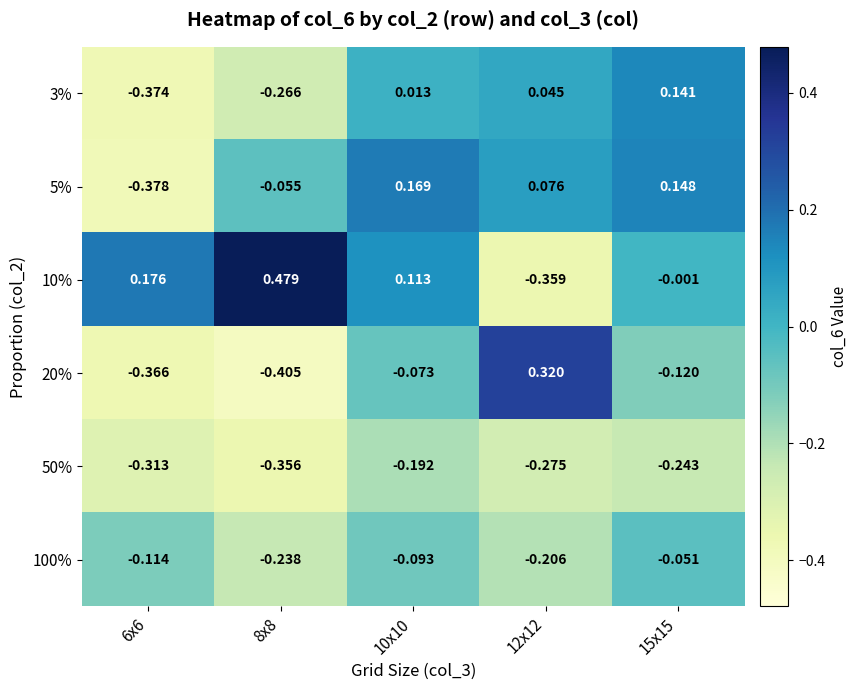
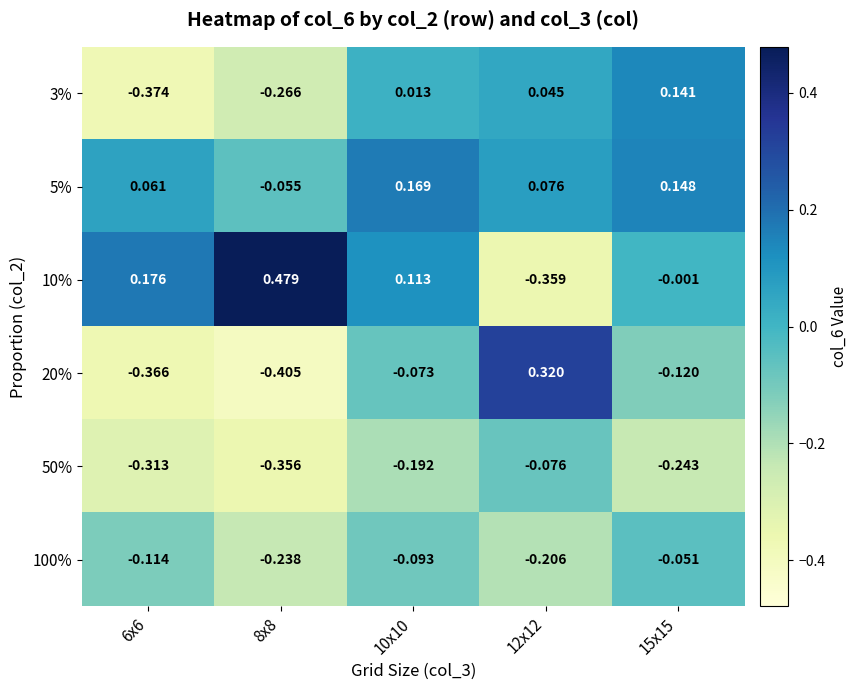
  {
    "3%": {
      "6x6": -0.374,
      "8x8": -0.266,
      "10x10": 0.013,
      "12x12": 0.045,
      "15x15": 0.141
    },
    "5%": {
-     "6x6": -0.378,
+     "6x6": 0.061,
      "8x8": -0.055,
      "10x10": 0.169,
      "12x12": 0.076,
      "15x15": 0.148
    },
    "10%": {
      "6x6": 0.176,
      "8x8": 0.479,
      "10x10": 0.113,
      "12x12": -0.359,
      "15x15": -0.001
    },
    "20%": {
      "6x6": -0.366,
      "8x8": -0.405,
      "10x10": -0.073,
      "12x12": 0.320,
      "15x15": -0.120
    },
    "50%": {
      "6x6": -0.313,
      "8x8": -0.356,
      "10x10": -0.192,
-     "12x12": -0.275,
+     "12x12": -0.076,
      "15x15": -0.243
    },
    "100%": {
      "6x6": -0.114,
      "8x8": -0.238,
      "10x10": -0.093,
      "12x12": -0.206,
      "15x15": -0.051
    }
  }
